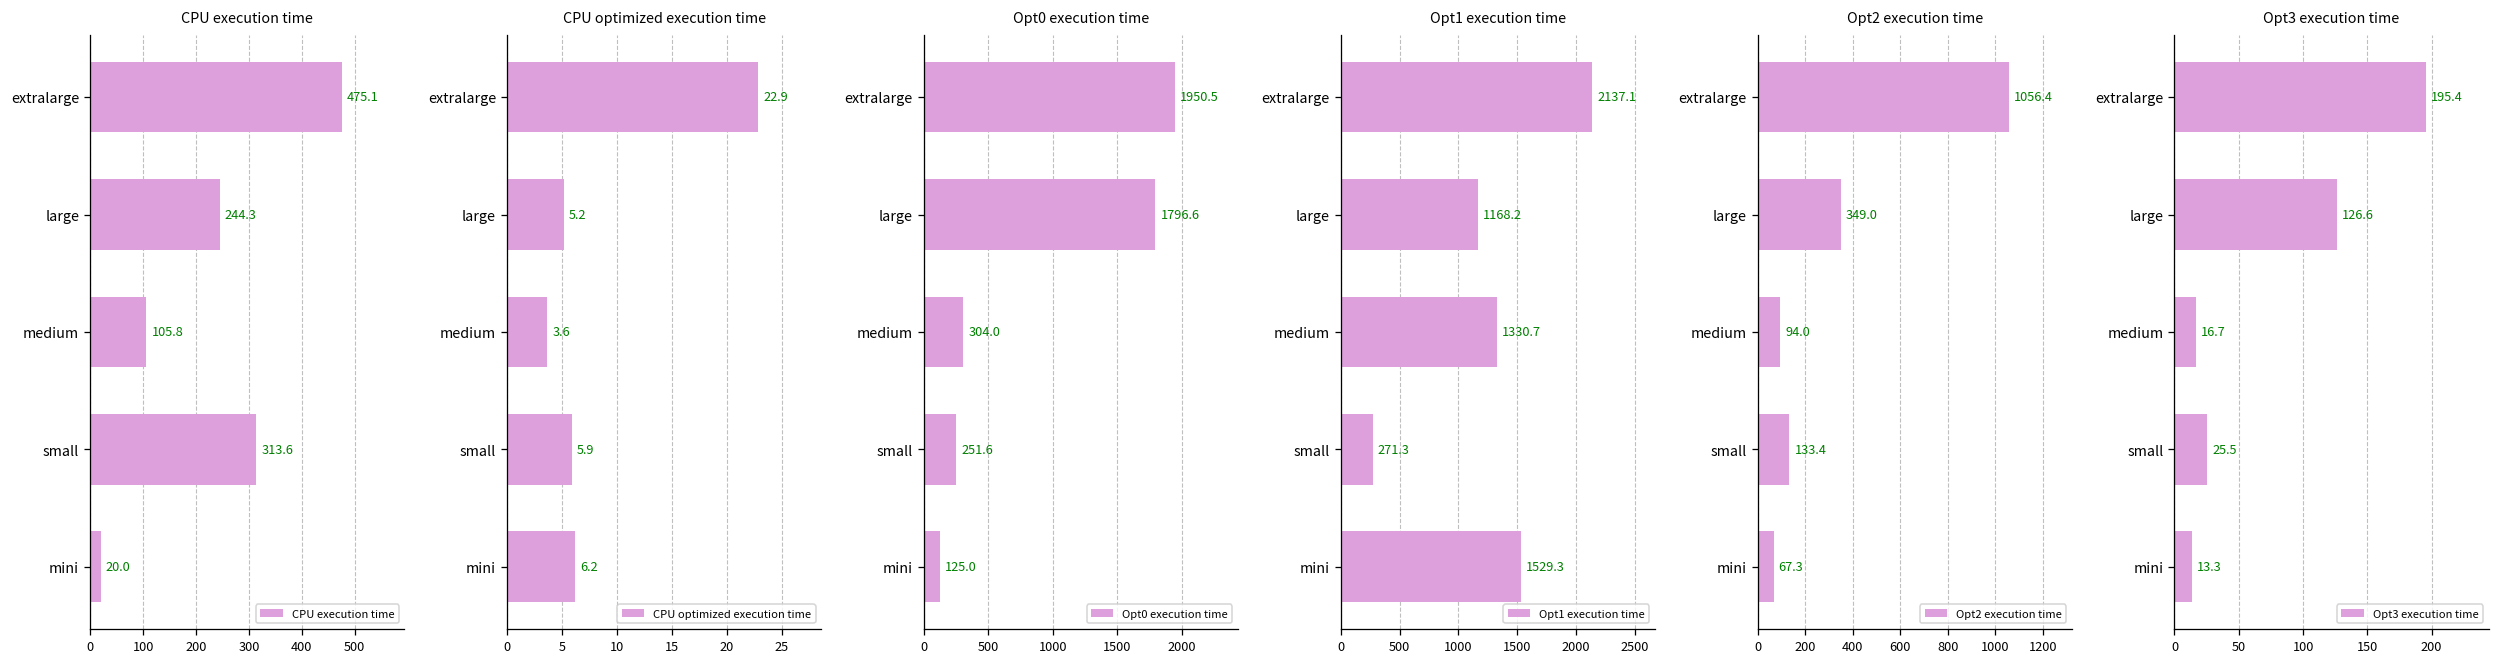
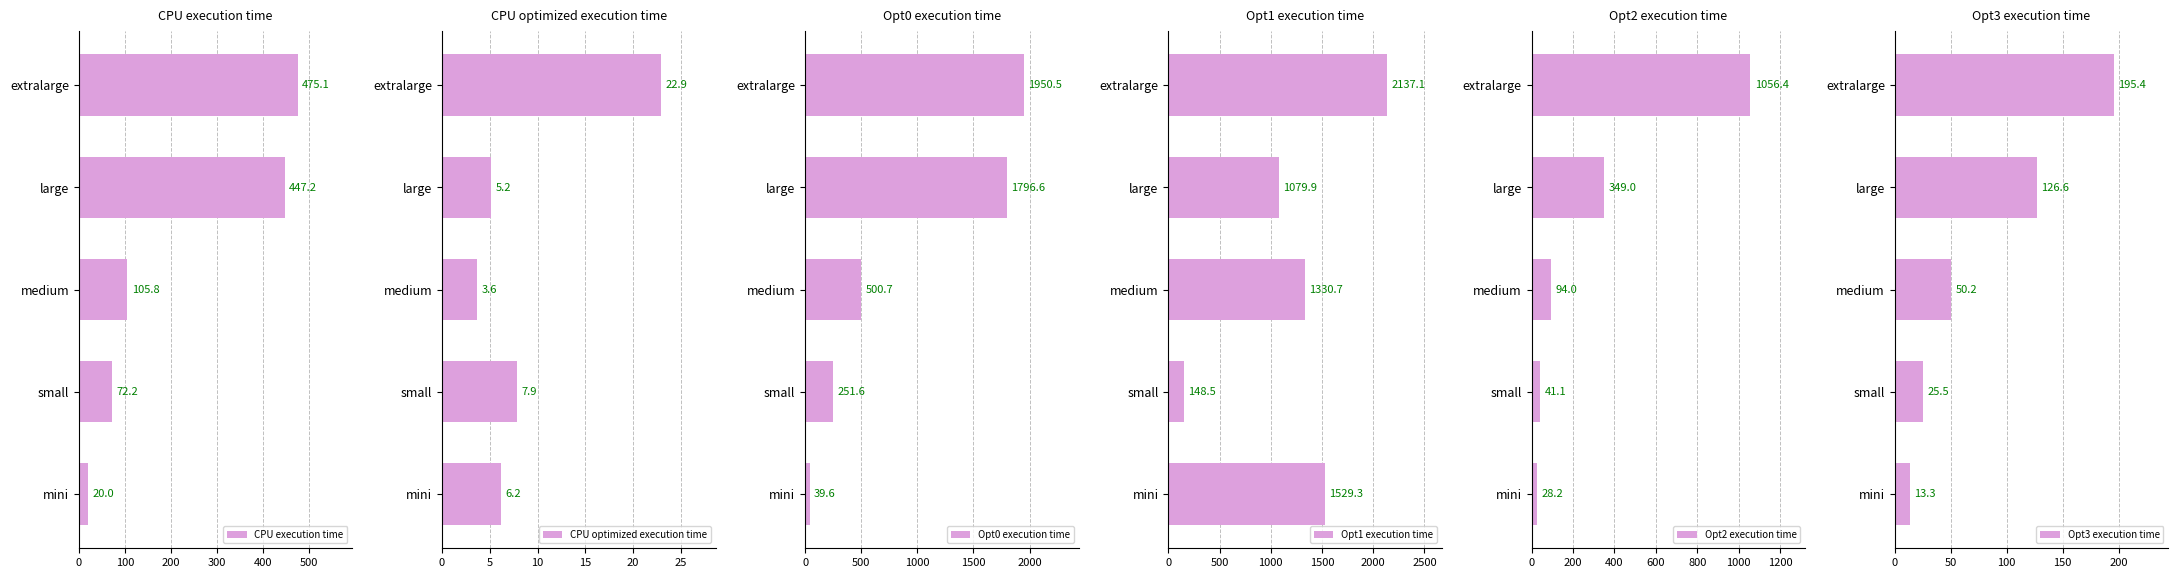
  {
    "CPU execution time": {
      "extralarge": 475.1,
-     "large": 244.3,
+     "large": 447.2,
      "medium": 105.8,
-     "small": 313.6,
+     "small": 72.2,
      "mini": 20.0
    },
    "CPU optimized execution time": {
      "extralarge": 22.9,
      "large": 5.2,
      "medium": 3.6,
-     "small": 5.9,
+     "small": 7.9,
      "mini": 6.2
    },
    "Opt0 execution time": {
      "extralarge": 1950.5,
      "large": 1796.6,
-     "medium": 304.0,
+     "medium": 500.7,
      "small": 251.6,
-     "mini": 125.0
+     "mini": 39.6
    },
    "Opt1 execution time": {
      "extralarge": 2137.1,
-     "large": 1168.2,
+     "large": 1079.9,
      "medium": 1330.7,
-     "small": 271.3,
+     "small": 148.5,
      "mini": 1529.3
    },
    "Opt2 execution time": {
      "extralarge": 1056.4,
      "large": 349.0,
      "medium": 94.0,
-     "small": 133.4,
-     "mini": 67.3
+     "small": 41.1,
+     "mini": 28.2
    },
    "Opt3 execution time": {
      "extralarge": 195.4,
      "large": 126.6,
-     "medium": 16.7,
+     "medium": 50.2,
      "small": 25.5,
      "mini": 13.3
    }
  }
